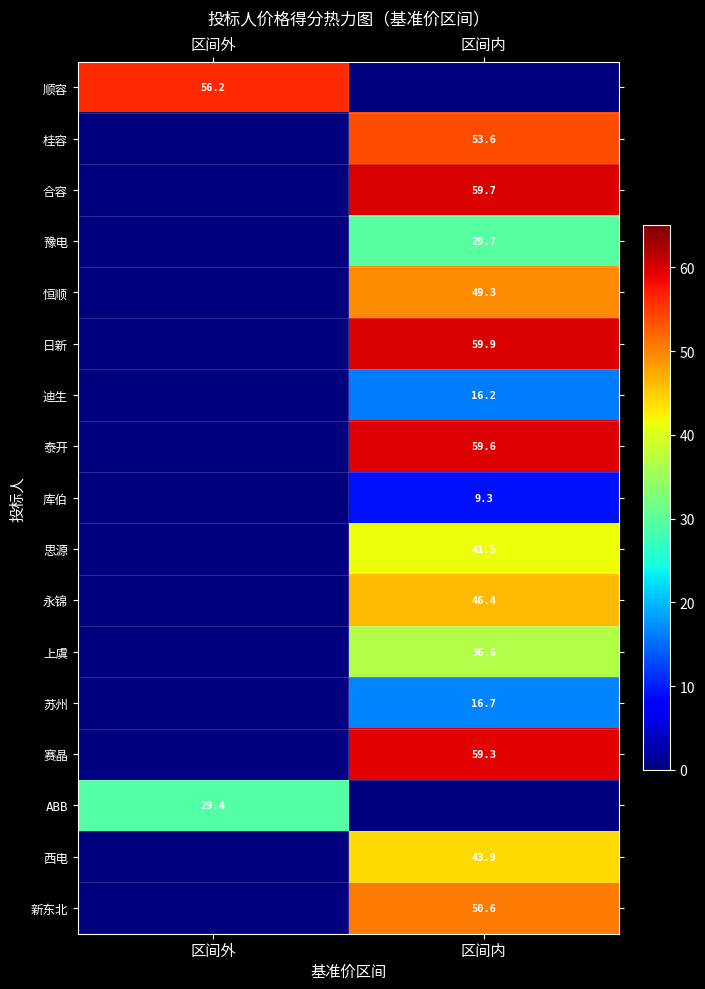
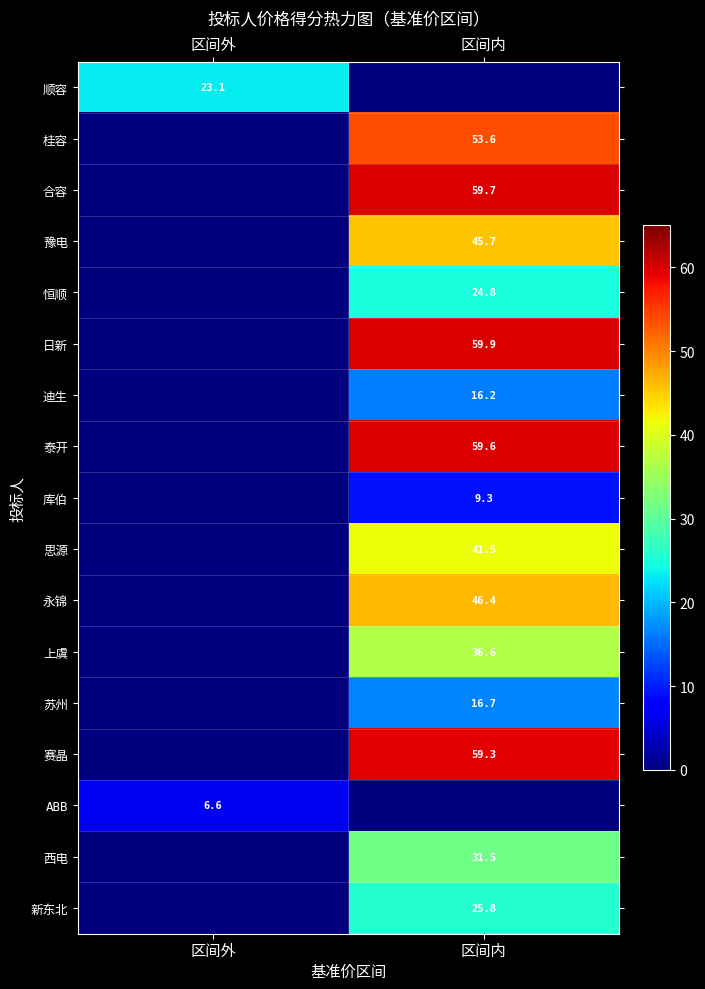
  {
    "顺容": {
-     "区间外": 56.2
+     "区间外": 23.1
    },
    "桂容": {
      "区间内": 53.6
    },
    "合容": {
      "区间内": 59.7
    },
    "豫电": {
-     "区间内": 29.7
+     "区间内": 45.7
    },
    "恒顺": {
-     "区间内": 49.3
+     "区间内": 24.8
    },
    "日新": {
      "区间内": 59.9
    },
    "迪生": {
      "区间内": 16.2
    },
    "泰开": {
      "区间内": 59.6
    },
    "库伯": {
      "区间内": 9.3
    },
    "思源": {
      "区间内": 41.5
    },
    "永锦": {
      "区间内": 46.4
    },
    "上虞": {
      "区间内": 36.6
    },
    "苏州": {
      "区间内": 16.7
    },
    "赛晶": {
      "区间内": 59.3
    },
    "ABB": {
-     "区间外": 29.4
+     "区间外": 6.6
    },
    "西电": {
-     "区间内": 43.9
+     "区间内": 31.5
    },
    "新东北": {
-     "区间内": 50.6
+     "区间内": 25.8
    }
  }
